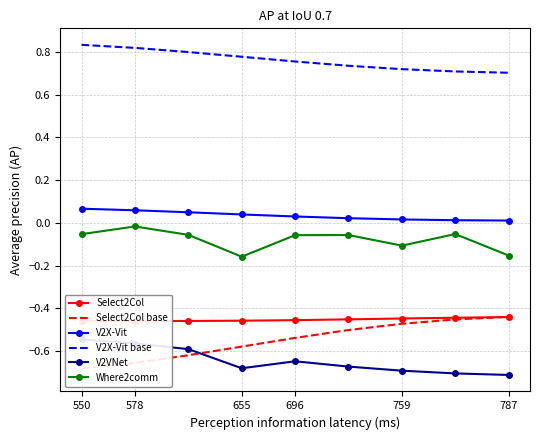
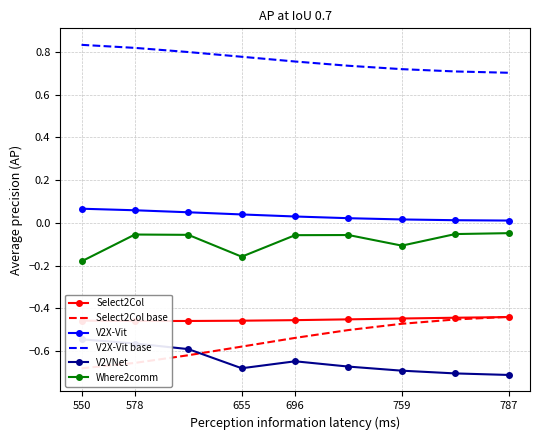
  {
    "V2VNet": {
      "655": -0.68,
      "696": -0.65,
      "759": -0.69,
      "787": -0.71
    },
    "Where2comm": {
-     "550": -0.05,
-     "578": -0.02,
+     "550": -0.18,
+     "578": -0.05,
      "655": -0.16,
      "696": -0.06,
      "759": -0.11,
-     "787": -0.15
+     "787": -0.05
    }
  }
